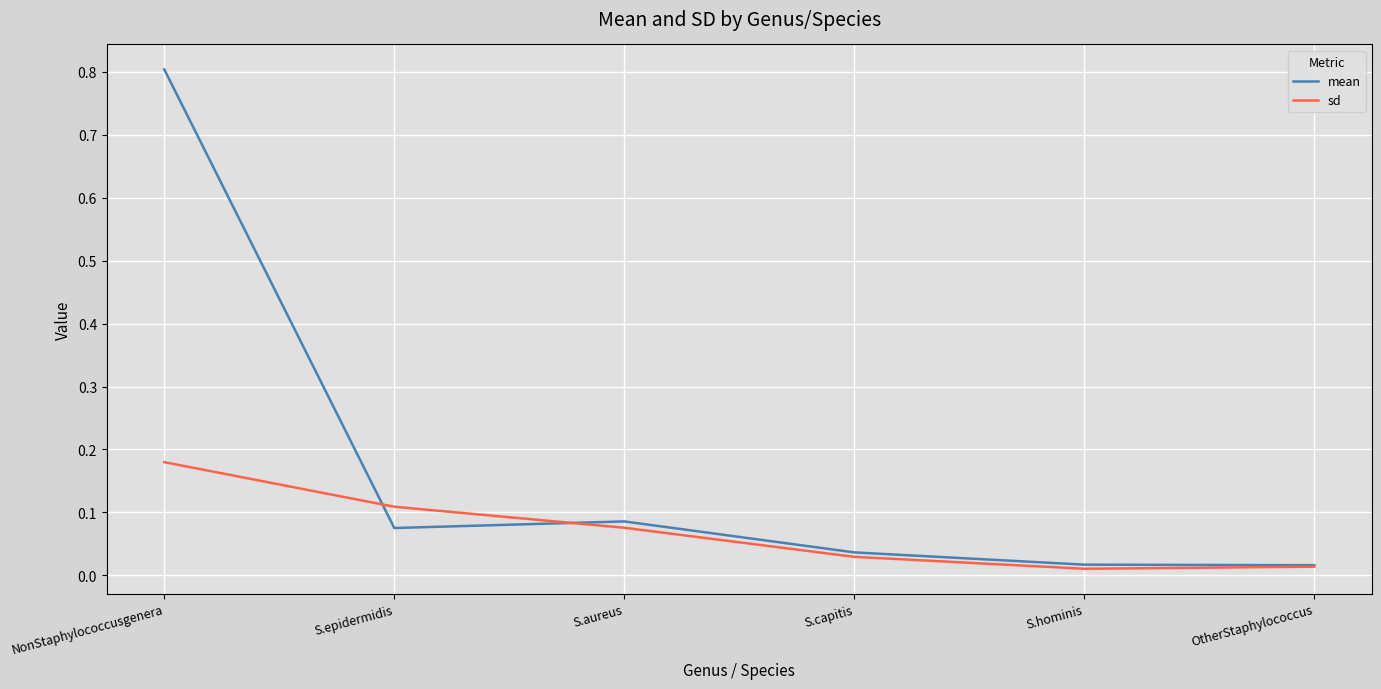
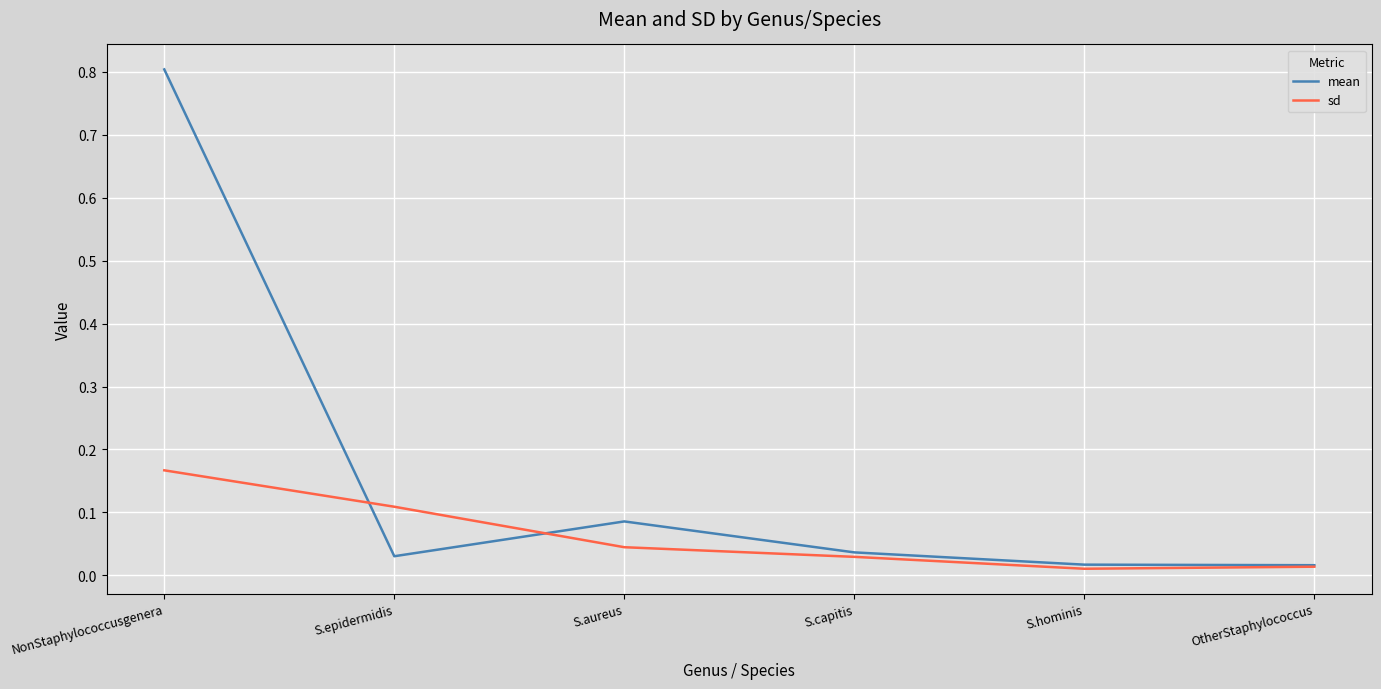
  {
    "mean": {
      "NonStaphylococcusgenera": 0.80,
-     "S.epidermidis": 0.08,
+     "S.epidermidis": 0.03,
      "S.aureus": 0.09,
      "S.capitis": 0.04,
      "S.hominis": 0.02
    },
    "sd": {
-     "NonStaphylococcusgenera": 0.18,
+     "NonStaphylococcusgenera": 0.17,
      "S.epidermidis": 0.11,
-     "S.aureus": 0.08,
+     "S.aureus": 0.04,
      "S.capitis": 0.03,
      "S.hominis": 0.01
    }
  }
